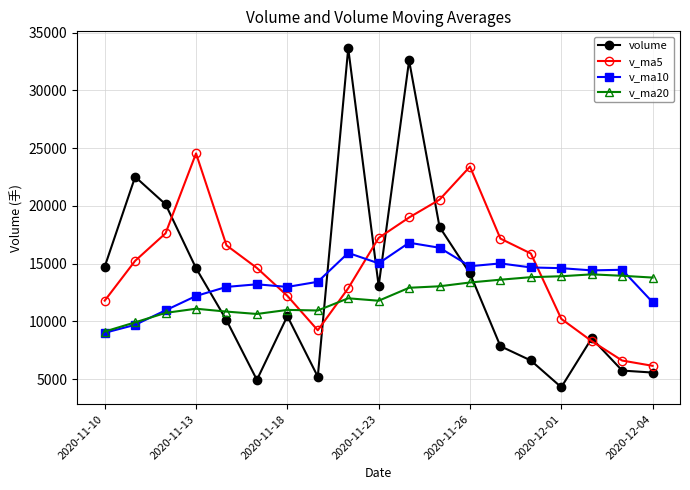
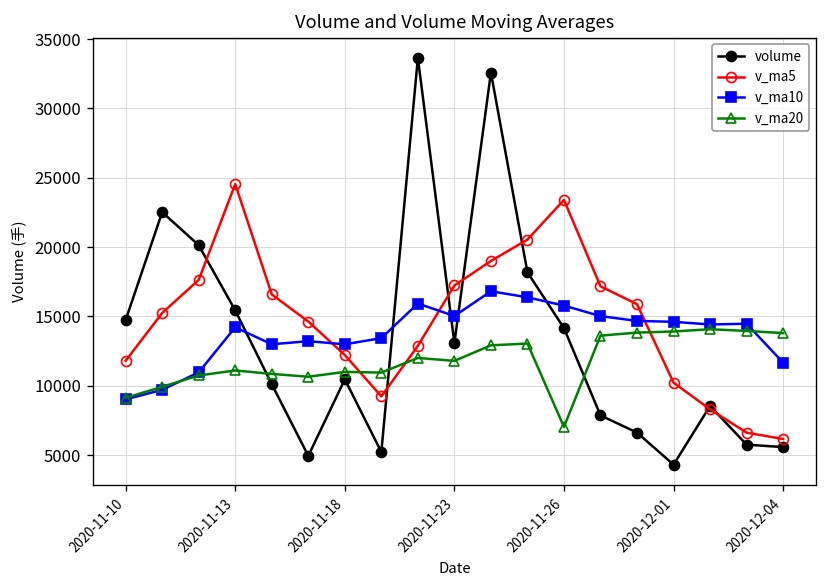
  {
    "volume": {
      "2020-11-10": 14700,
-     "2020-11-13": 14600,
+     "2020-11-13": 15400,
      "2020-11-18": 10500,
      "2020-11-23": 13100,
      "2020-11-26": 14200,
      "2020-12-01": 4300,
      "2020-12-04": 5600
    },
    "v_ma5": {
      "2020-11-10": 11800,
      "2020-11-13": 24500,
      "2020-11-18": 12200,
      "2020-11-23": 17200,
      "2020-11-26": 23400,
      "2020-12-01": 10200,
      "2020-12-04": 6200
    },
    "v_ma10": {
-     "2020-11-13": 12200,
+     "2020-11-13": 14200,
      "2020-11-18": 13000,
      "2020-11-23": 15000,
-     "2020-11-26": 14800,
+     "2020-11-26": 15800,
      "2020-12-01": 14600,
      "2020-12-04": 11700
    },
    "v_ma20": {
      "2020-11-13": 11100,
      "2020-11-18": 11000,
      "2020-11-23": 11800,
-     "2020-11-26": 13400,
+     "2020-11-26": 7000,
      "2020-12-01": 13900,
      "2020-12-04": 13800
    }
  }
